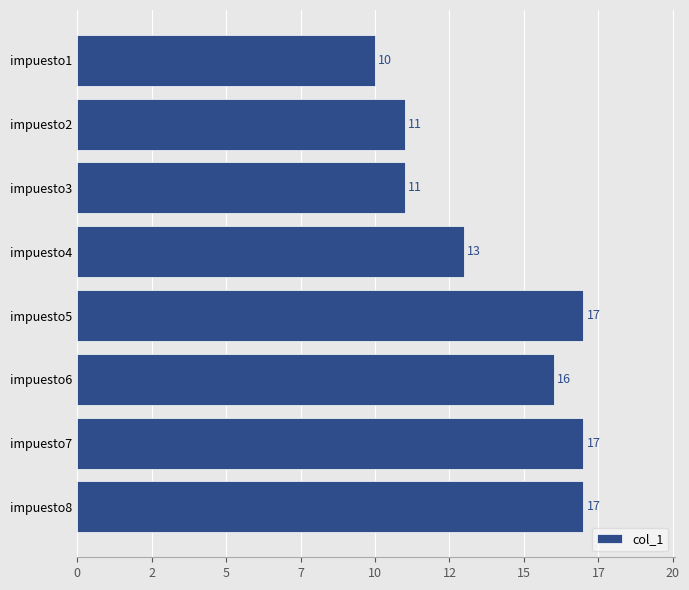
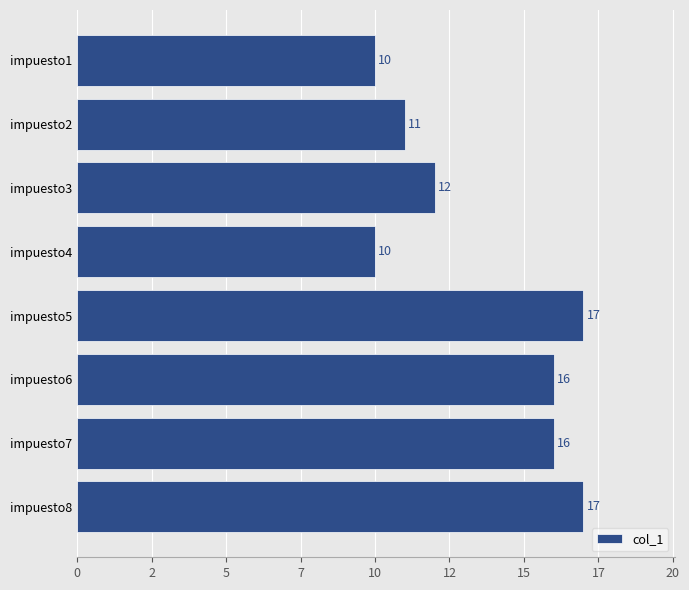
  {
    "impuesto1": 10,
    "impuesto2": 11,
-   "impuesto3": 11,
-   "impuesto4": 13,
+   "impuesto3": 12,
+   "impuesto4": 10,
    "impuesto5": 17,
    "impuesto6": 16,
-   "impuesto7": 17,
+   "impuesto7": 16,
    "impuesto8": 17
  }
